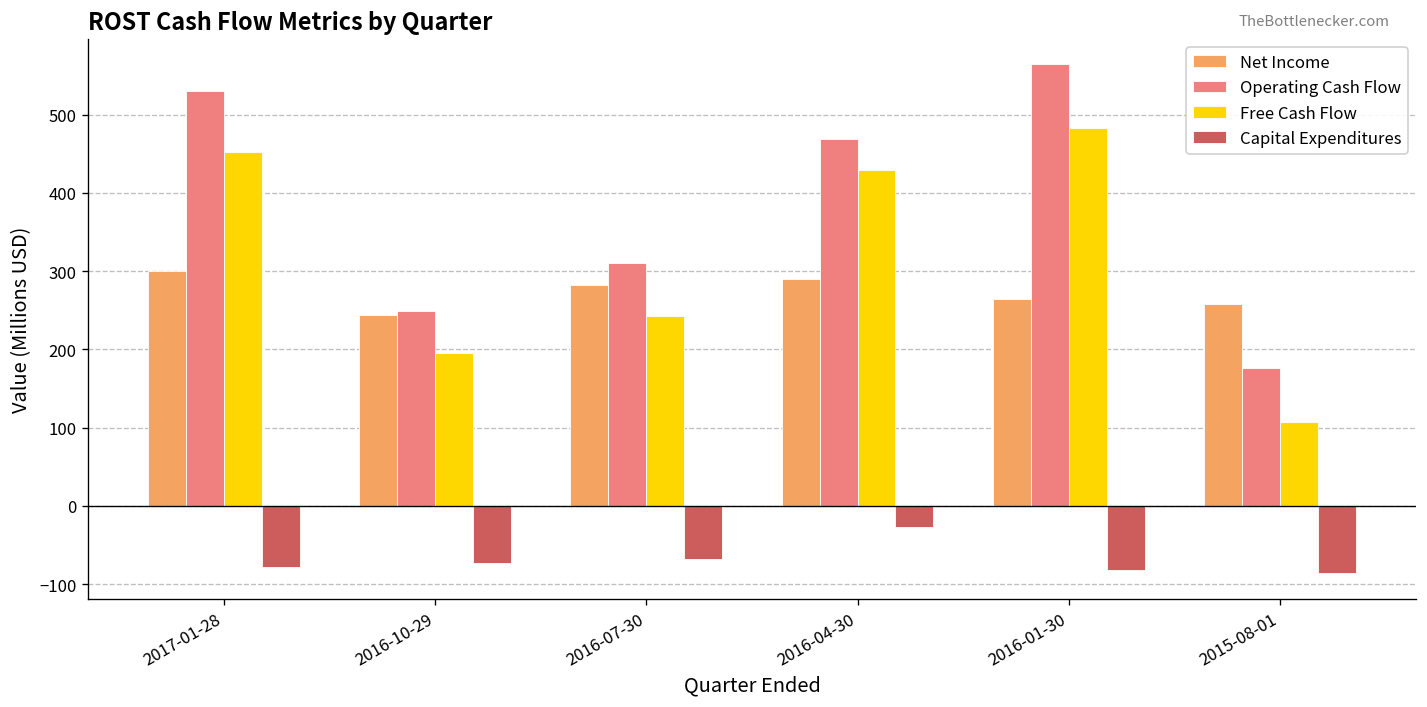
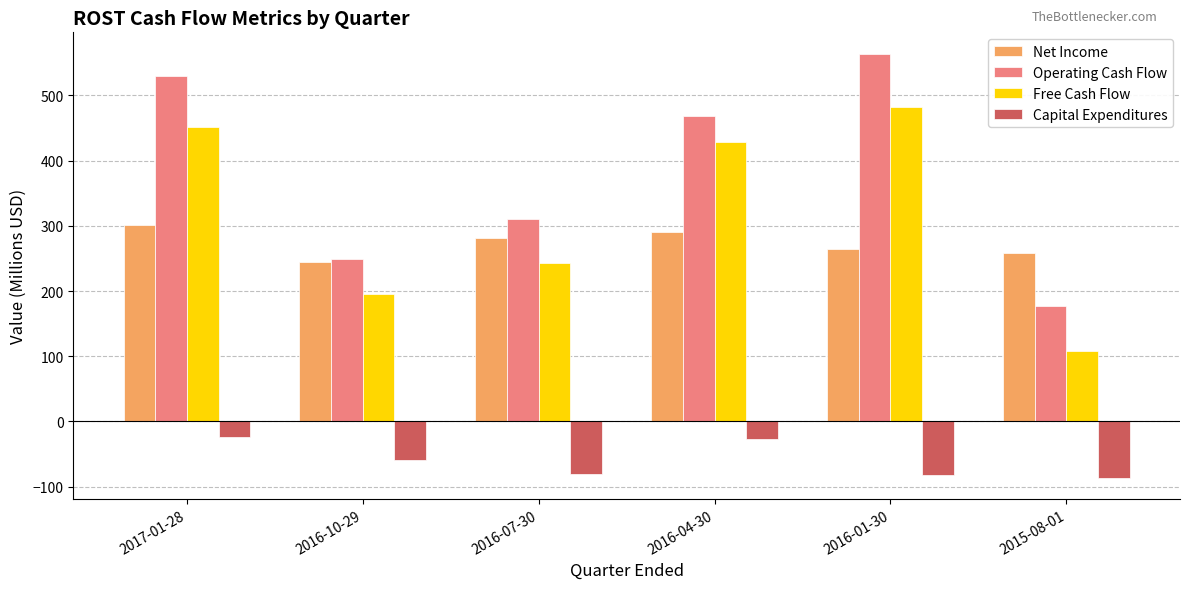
  {
    "Free Cash Flow": {
      "2017-01-28": 450,
      "2016-10-29": 200,
      "2016-07-30": 240,
      "2016-04-30": 430,
      "2016-01-30": 480,
      "2015-08-01": 110
    },
    "Capital Expenditures": {
-     "2017-01-28": -80,
-     "2016-10-29": -70,
-     "2016-07-30": -70,
+     "2017-01-28": -20,
+     "2016-10-29": -60,
+     "2016-07-30": -80,
      "2016-04-30": -30,
      "2016-01-30": -80,
      "2015-08-01": -90
    }
  }
